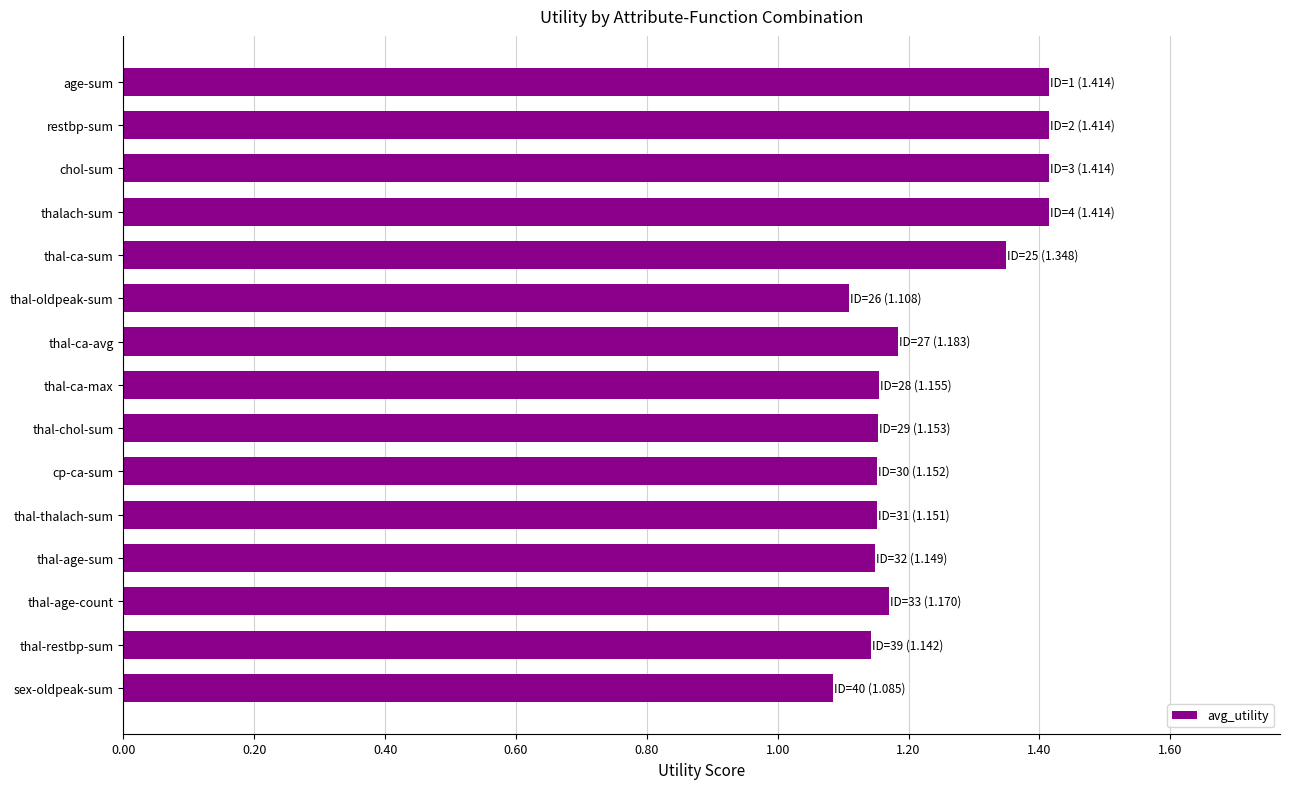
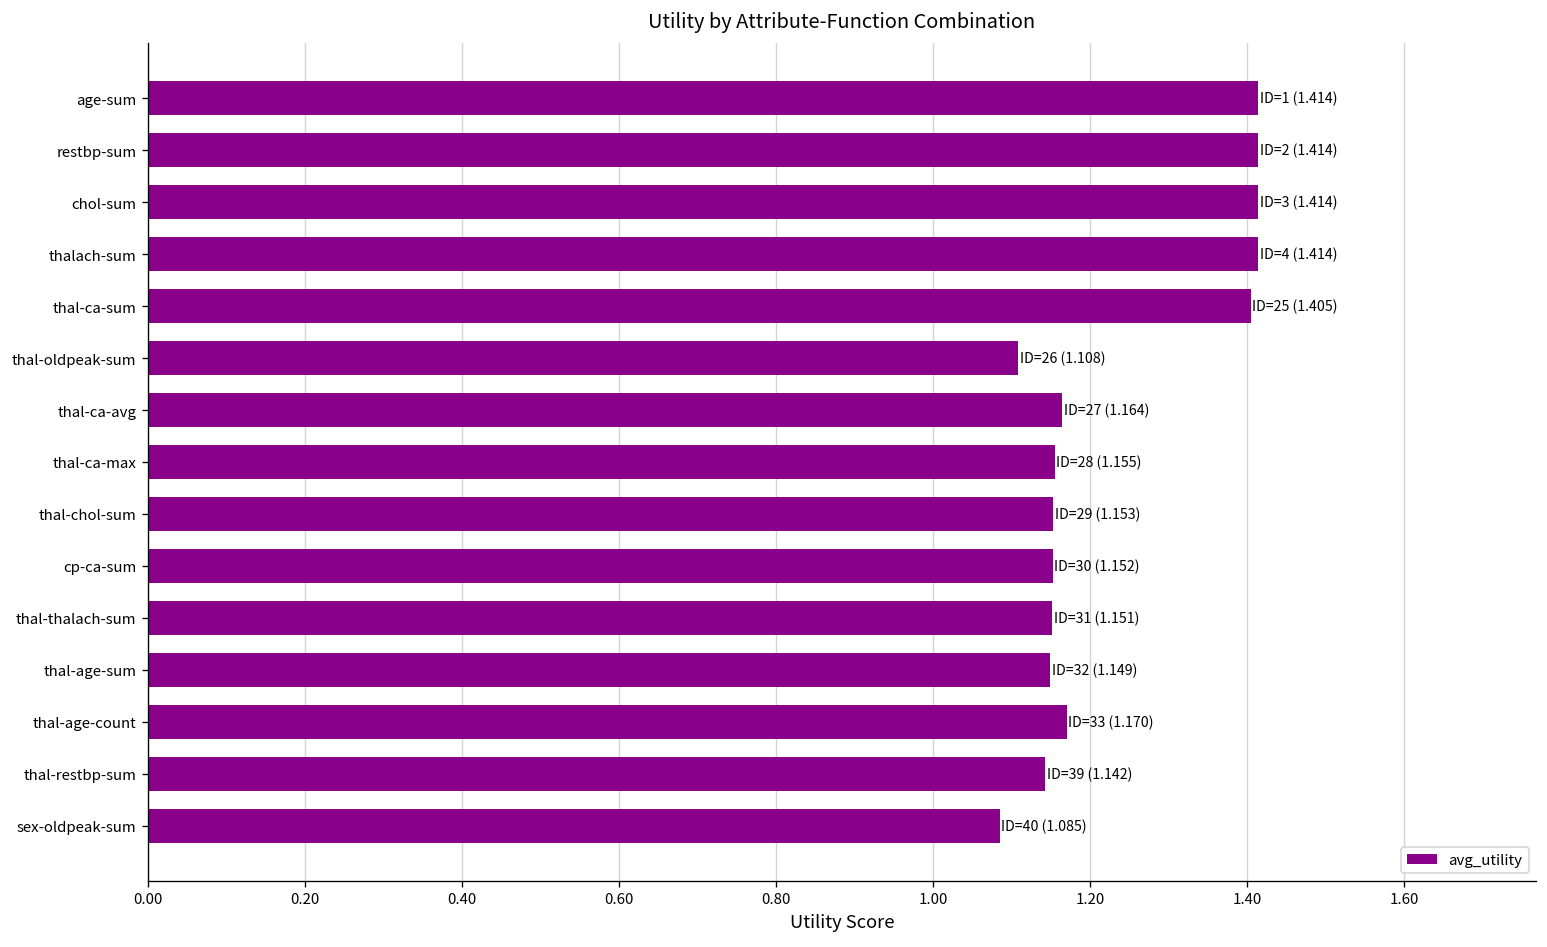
  {
    "age-sum": "1",
    "restbp-sum": "(1.414)",
    "chol-sum": "(1.414)",
    "thalach-sum": "(1.414)",
-   "thal-ca-sum": "(1.348)",
+   "thal-ca-sum": "(1.405)",
    "thal-oldpeak-sum": "(1.108)",
-   "thal-ca-avg": "(1.183)",
+   "thal-ca-avg": "(1.164)",
    "thal-ca-max": "(1.155)",
    "thal-chol-sum": "(1.153)",
    "cp-ca-sum": "(1.152)",
    "thal-thalach-sum": "(1.151)",
    "thal-age-sum": "(1.149)",
    "thal-age-count": "(1.170)",
    "thal-restbp-sum": "(1.142)",
    "sex-oldpeak-sum": "(1.085)"
  }
